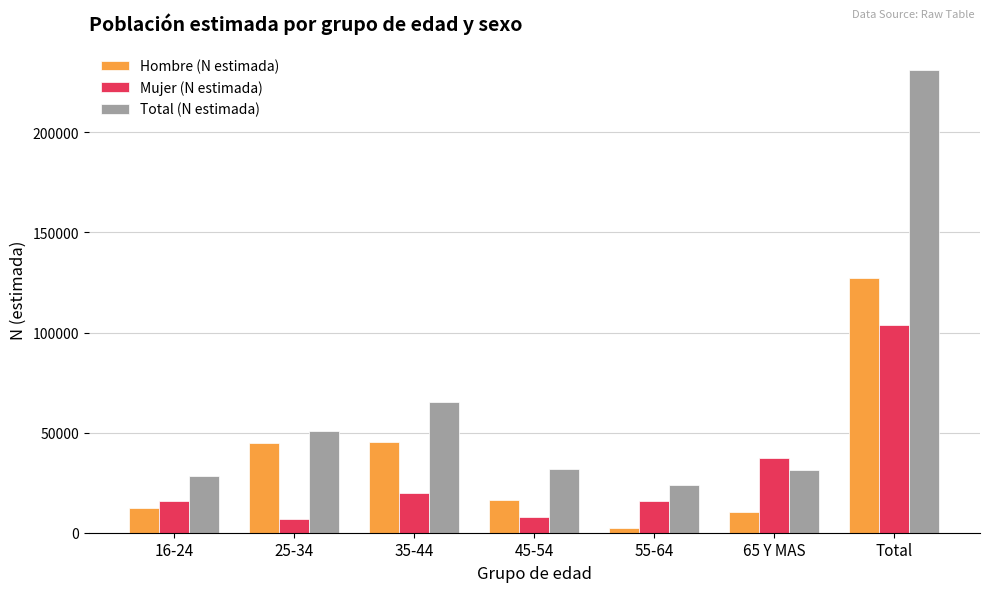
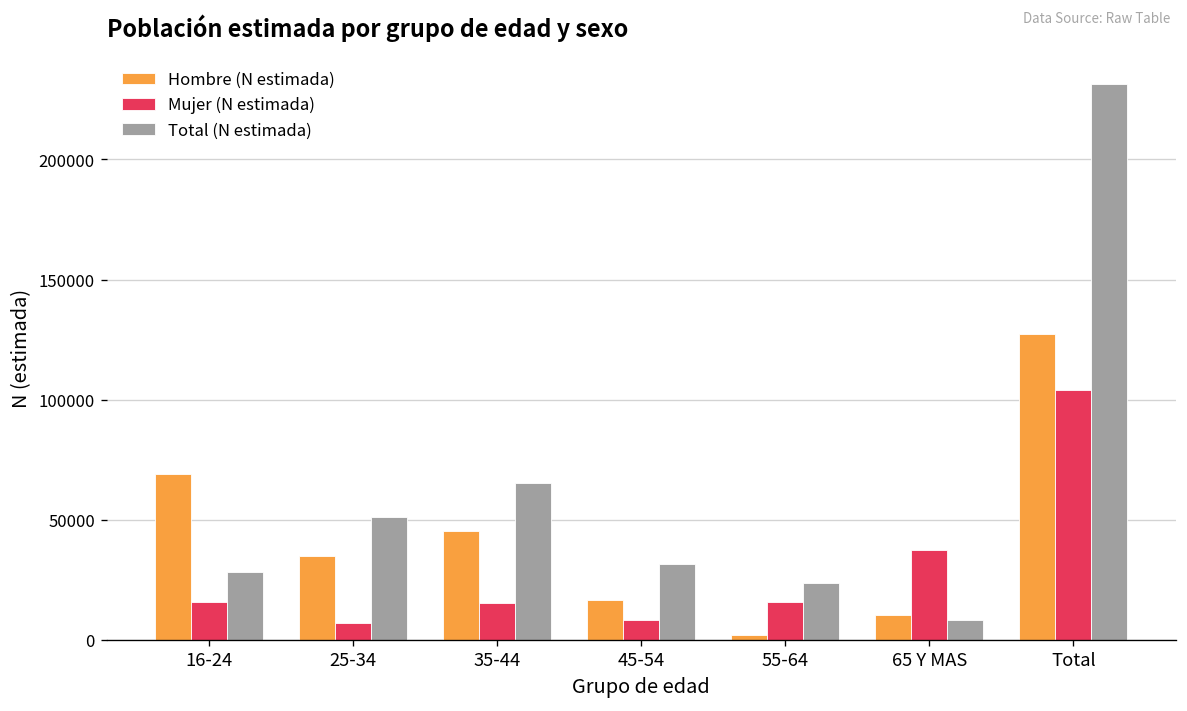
  {
    "Hombre (N estimada)": {
-     "16-24": 12000,
-     "25-34": 45000,
+     "16-24": 69000,
+     "25-34": 35000,
      "35-44": 45000,
      "45-54": 16000,
      "55-64": 2000,
      "65 Y MAS": 10000,
      "Total": 127000
    },
    "Mujer (N estimada)": {
      "16-24": 16000,
      "25-34": 7000,
-     "35-44": 20000,
+     "35-44": 16000,
      "45-54": 8000,
      "55-64": 16000,
      "65 Y MAS": 37000,
      "Total": 104000
    },
    "Total (N estimada)": {
      "16-24": 28000,
      "25-34": 51000,
      "35-44": 65000,
      "45-54": 32000,
      "55-64": 24000,
-     "65 Y MAS": 31000,
+     "65 Y MAS": 8000,
      "Total": 231000
    }
  }
